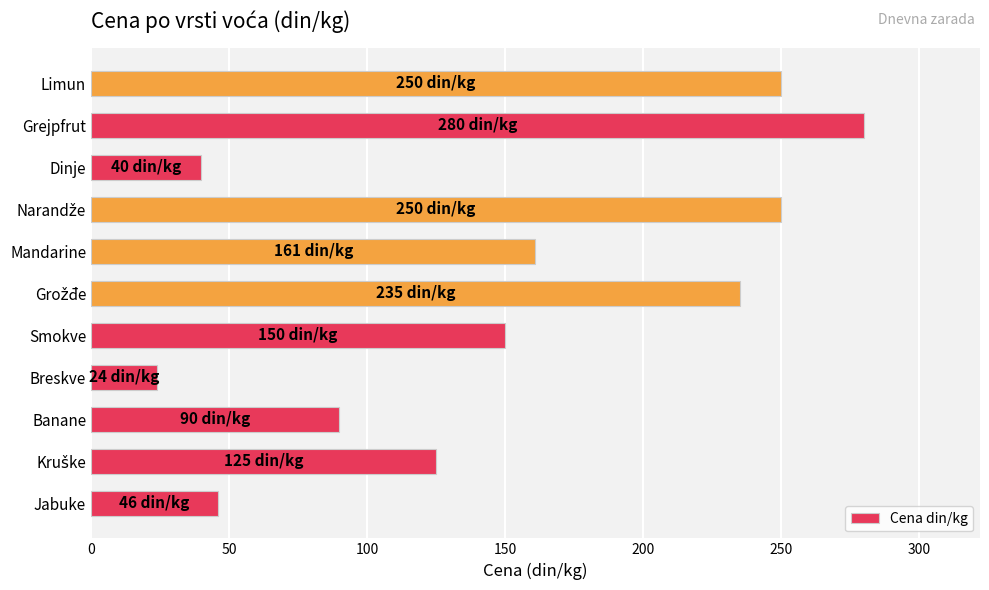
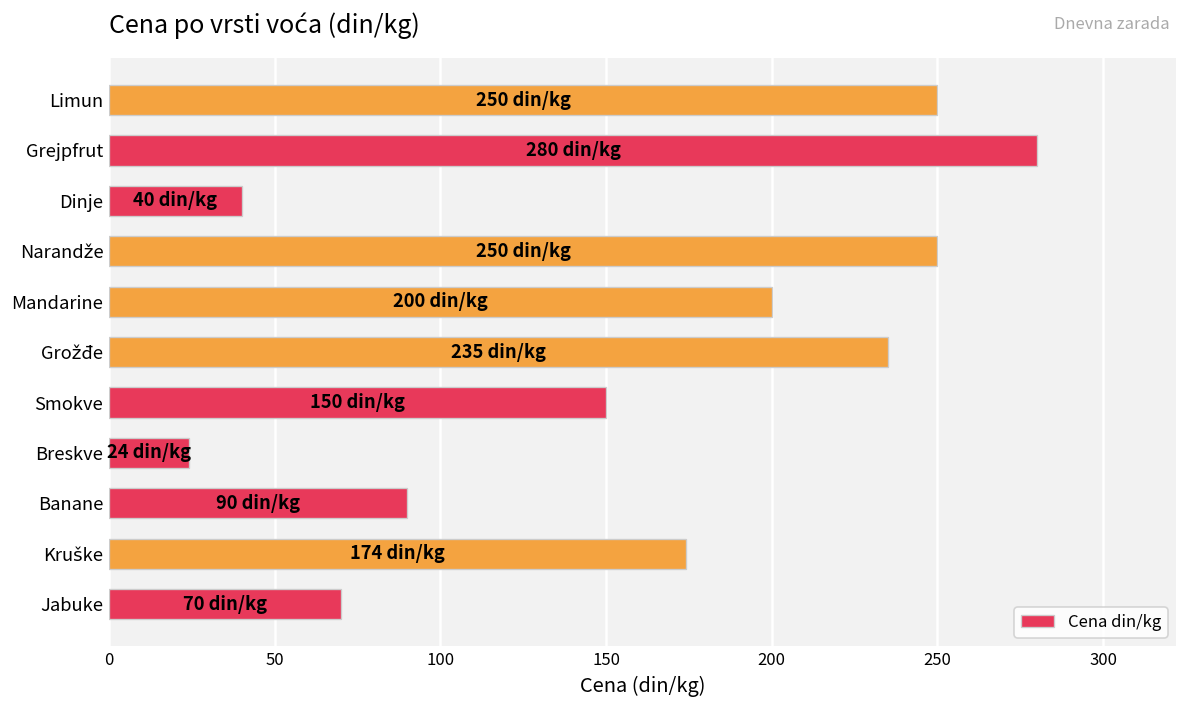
  {
    "Limun": 250,
    "Grejpfrut": 280,
    "Dinje": 40,
    "Narandže": 250,
-   "Mandarine": 161,
+   "Mandarine": 200,
    "Grožđe": 235,
    "Smokve": 150,
    "Breskve": 24,
    "Banane": 90,
-   "Kruške": 125,
-   "Jabuke": 46
+   "Kruške": 174,
+   "Jabuke": 70
  }
